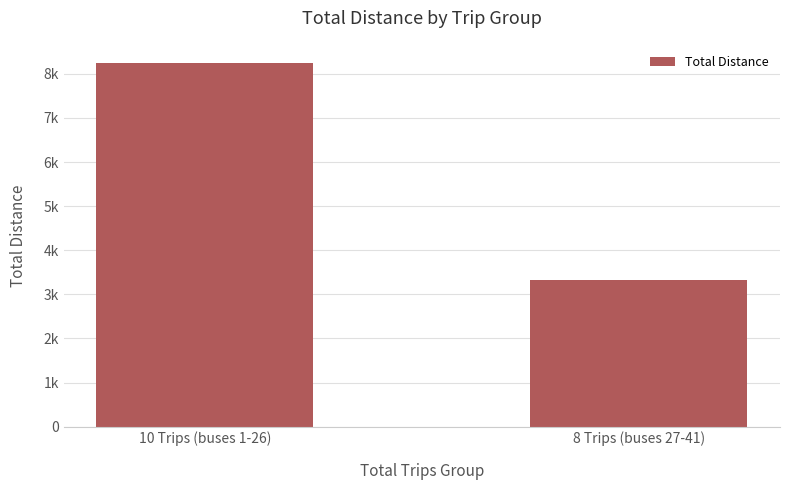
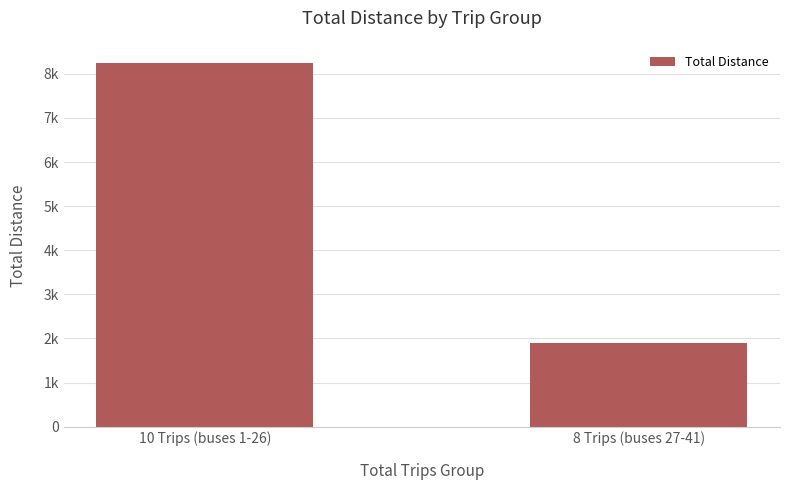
  {
    "10 Trips (buses 1-26)": 8200,
-   "8 Trips (buses 27-41)": 3300
+   "8 Trips (buses 27-41)": 1900
  }
